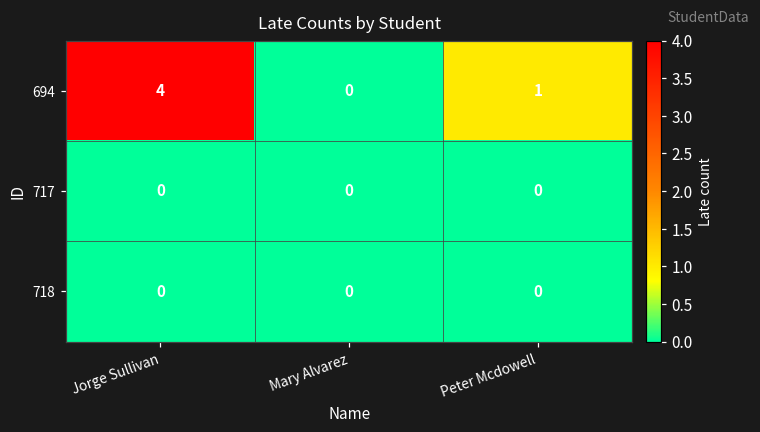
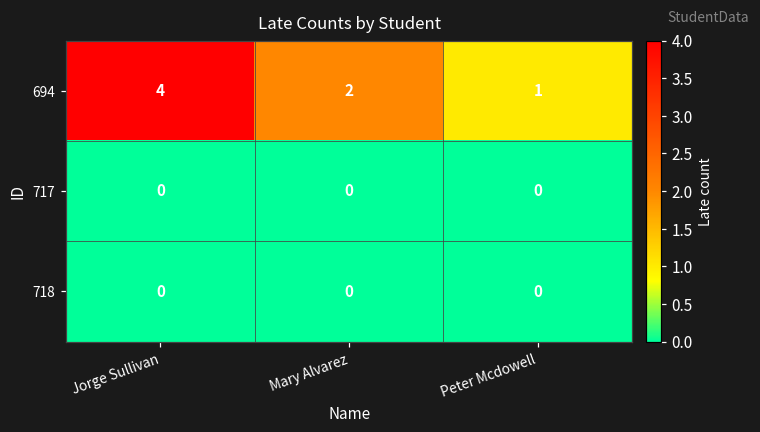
  {
    "694": {
      "Jorge Sullivan": 4,
-     "Mary Alvarez": 0,
+     "Mary Alvarez": 2,
      "Peter Mcdowell": 1
    },
    "717": {
      "Jorge Sullivan": 0,
      "Mary Alvarez": 0,
      "Peter Mcdowell": 0
    },
    "718": {
      "Jorge Sullivan": 0,
      "Mary Alvarez": 0,
      "Peter Mcdowell": 0
    }
  }
